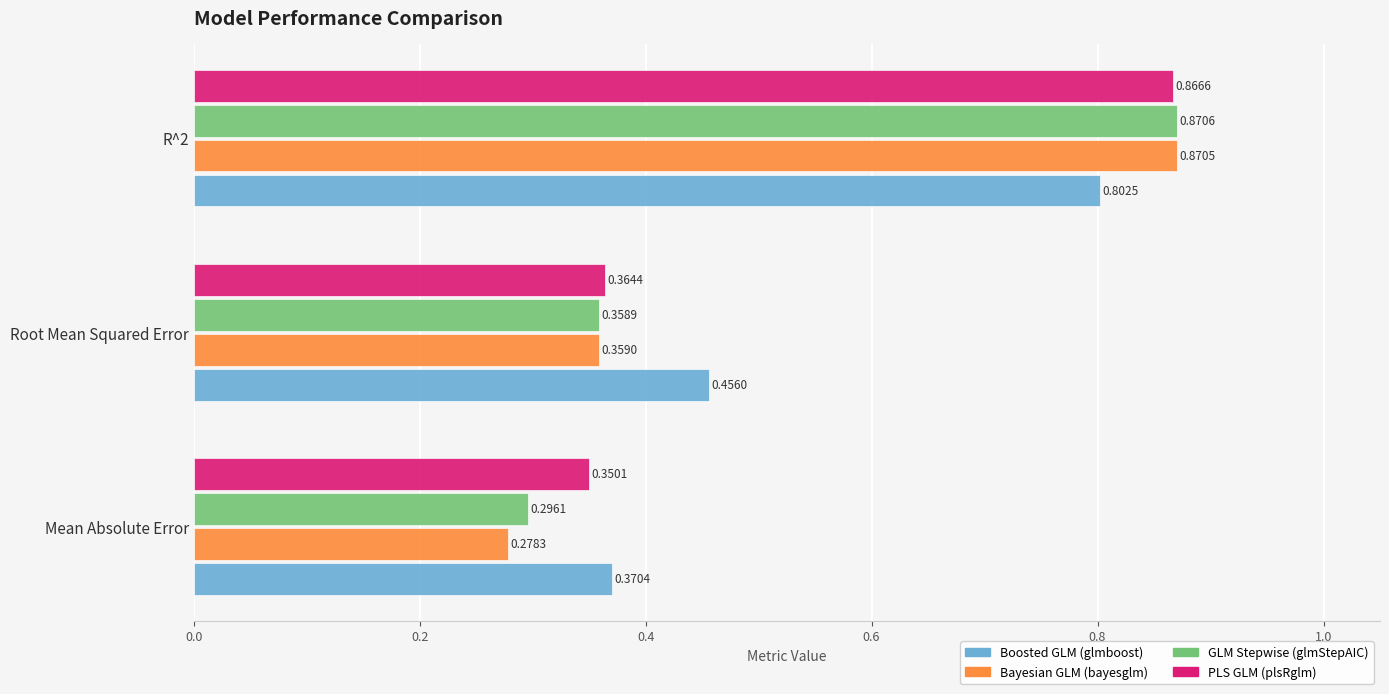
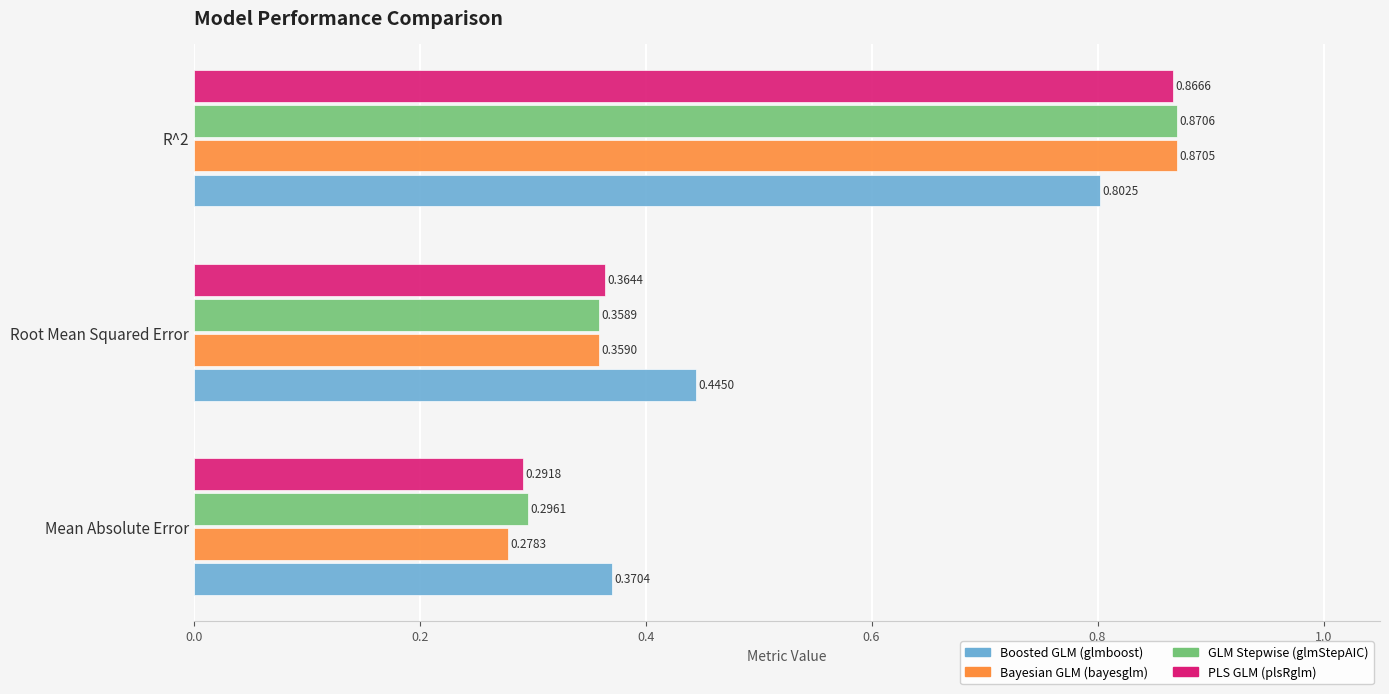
  {
    "Boosted GLM (glmboost)": {
      "R^2": 0.8025,
-     "Root Mean Squared Error": 0.4560,
+     "Root Mean Squared Error": 0.4450,
      "Mean Absolute Error": 0.3704
    },
    "Bayesian GLM (bayesglm)": {
      "R^2": 0.8705,
      "Root Mean Squared Error": 0.3590,
      "Mean Absolute Error": 0.2783
    },
    "GLM Stepwise (glmStepAIC)": {
      "R^2": 0.8706,
      "Root Mean Squared Error": 0.3589,
      "Mean Absolute Error": 0.2961
    },
    "PLS GLM (plsRglm)": {
      "R^2": 0.8666,
      "Root Mean Squared Error": 0.3644,
-     "Mean Absolute Error": 0.3501
+     "Mean Absolute Error": 0.2918
    }
  }
